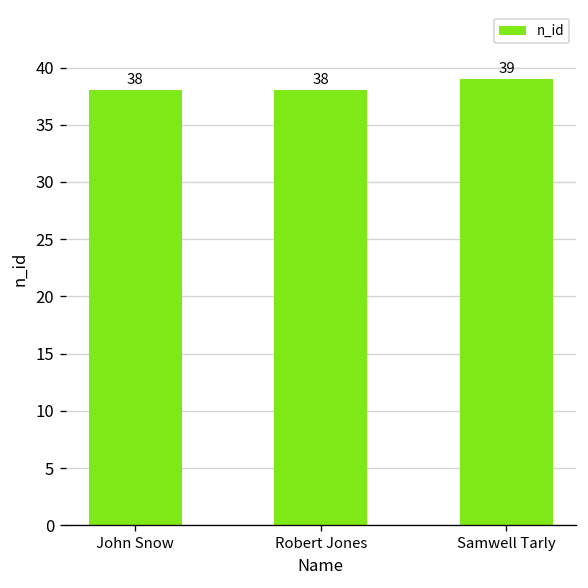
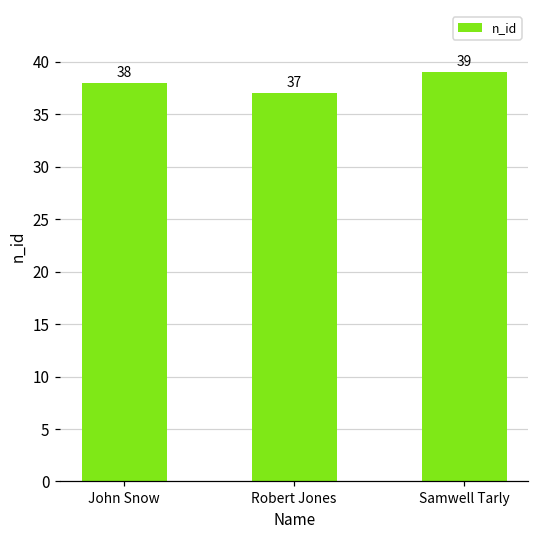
  {
    "John Snow": 38,
-   "Robert Jones": 38,
+   "Robert Jones": 37,
    "Samwell Tarly": 39
  }
